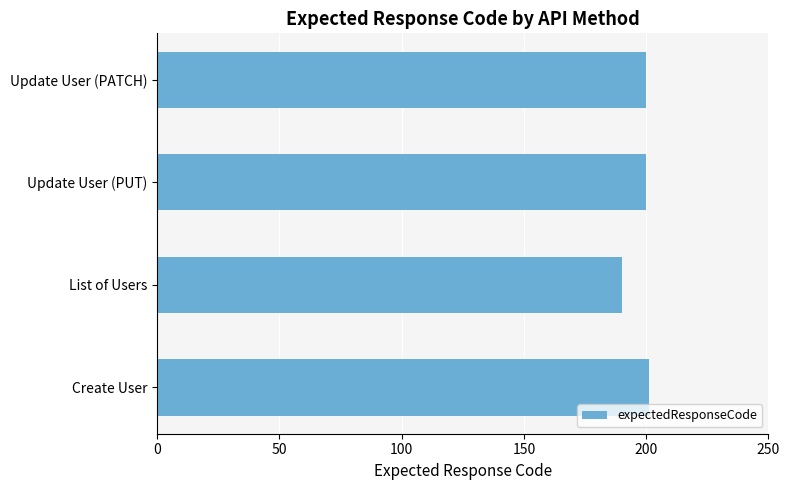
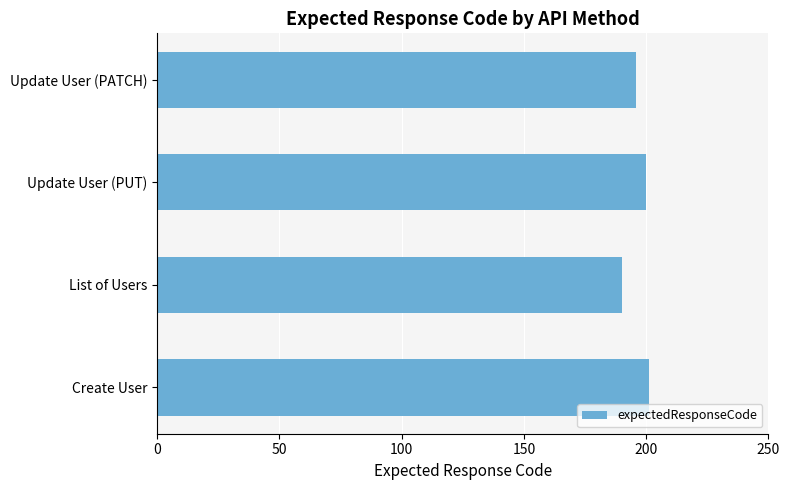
  {
-   "Update User (PATCH)": 200,
+   "Update User (PATCH)": 196,
    "Update User (PUT)": 200,
    "List of Users": 190,
    "Create User": 201
  }
